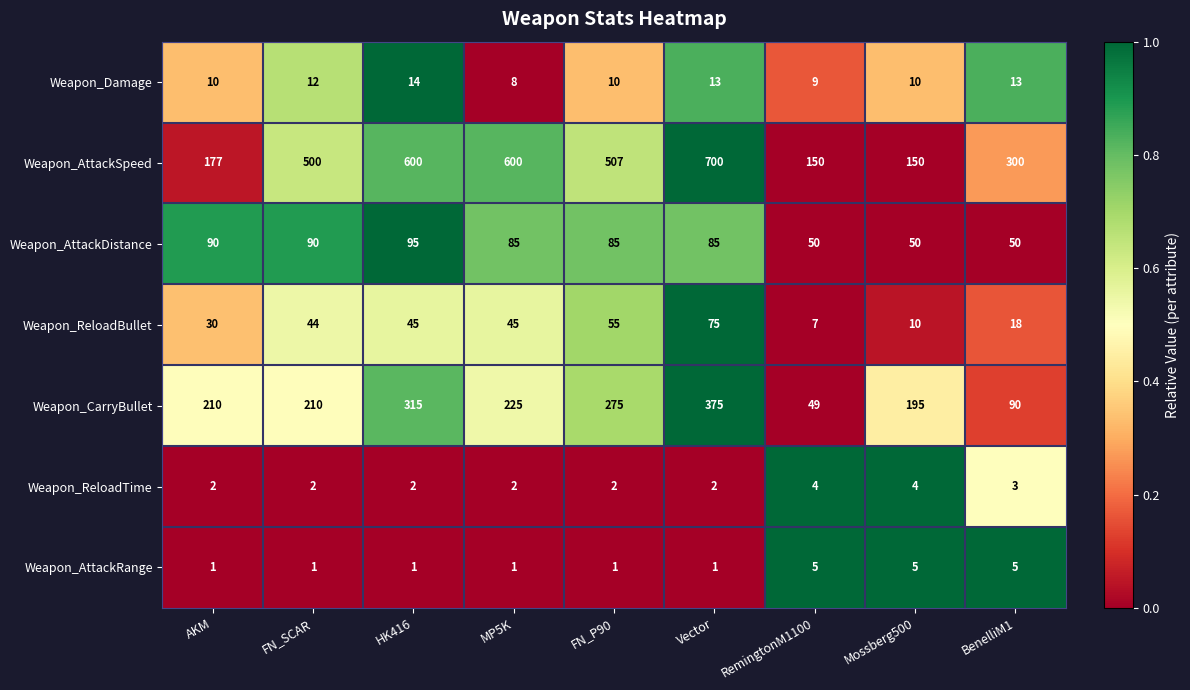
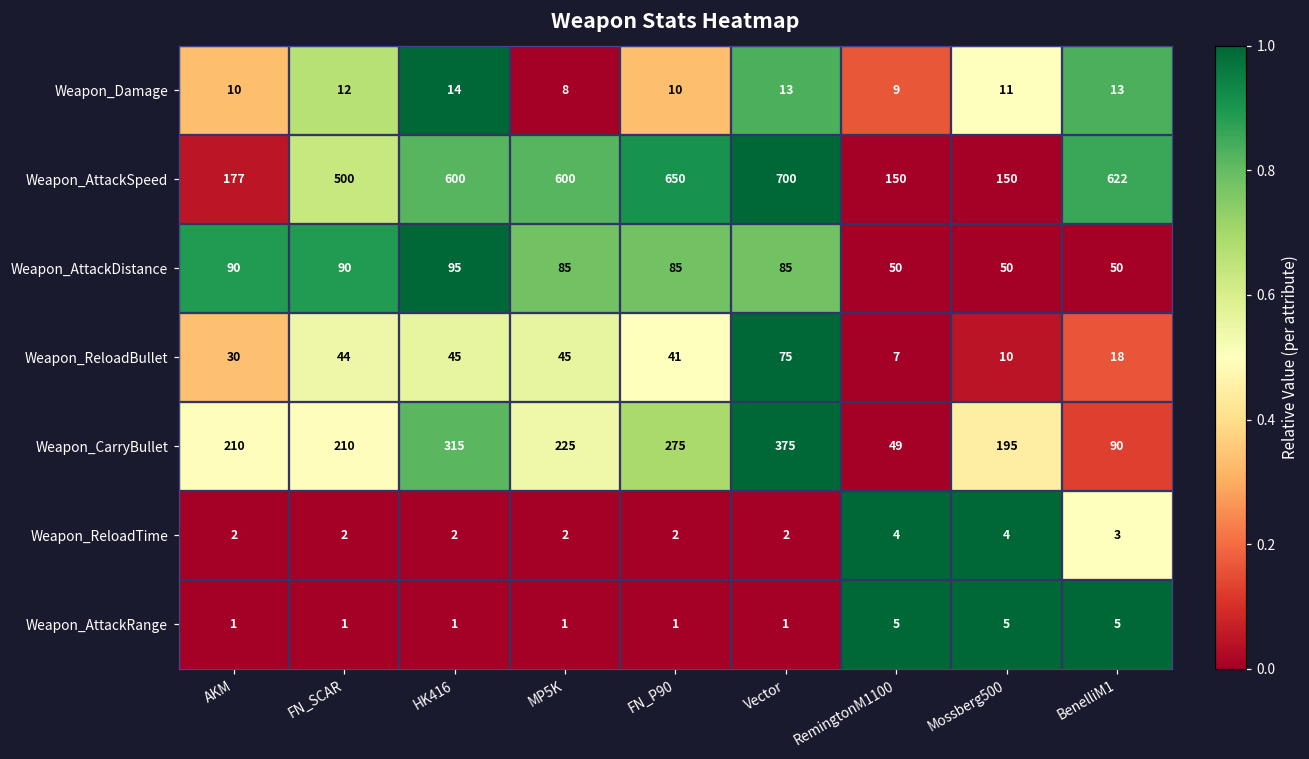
  {
    "Weapon_Damage": {
      "AKM": 10,
      "FN_SCAR": 12,
      "HK416": 14,
      "MP5K": 8,
      "FN_P90": 10,
      "Vector": 13,
      "RemingtonM1100": 9,
-     "Mossberg500": 10,
+     "Mossberg500": 11,
      "BenelliM1": 13
    },
    "Weapon_AttackSpeed": {
      "AKM": 177,
      "FN_SCAR": 500,
      "HK416": 600,
      "MP5K": 600,
-     "FN_P90": 507,
+     "FN_P90": 650,
      "Vector": 700,
      "RemingtonM1100": 150,
      "Mossberg500": 150,
-     "BenelliM1": 300
+     "BenelliM1": 622
    },
    "Weapon_AttackDistance": {
      "AKM": 90,
      "FN_SCAR": 90,
      "HK416": 95,
      "MP5K": 85,
      "FN_P90": 85,
      "Vector": 85,
      "RemingtonM1100": 50,
      "Mossberg500": 50,
      "BenelliM1": 50
    },
    "Weapon_ReloadBullet": {
      "AKM": 30,
      "FN_SCAR": 44,
      "HK416": 45,
      "MP5K": 45,
-     "FN_P90": 55,
+     "FN_P90": 41,
      "Vector": 75,
      "RemingtonM1100": 7,
      "Mossberg500": 10,
      "BenelliM1": 18
    },
    "Weapon_CarryBullet": {
      "AKM": 210,
      "FN_SCAR": 210,
      "HK416": 315,
      "MP5K": 225,
      "FN_P90": 275,
      "Vector": 375,
      "RemingtonM1100": 49,
      "Mossberg500": 195,
      "BenelliM1": 90
    },
    "Weapon_ReloadTime": {
      "AKM": 2,
      "FN_SCAR": 2,
      "HK416": 2,
      "MP5K": 2,
      "FN_P90": 2,
      "Vector": 2,
      "RemingtonM1100": 4,
      "Mossberg500": 4,
      "BenelliM1": 3
    },
    "Weapon_AttackRange": {
      "AKM": 1,
      "FN_SCAR": 1,
      "HK416": 1,
      "MP5K": 1,
      "FN_P90": 1,
      "Vector": 1,
      "RemingtonM1100": 5,
      "Mossberg500": 5,
      "BenelliM1": 5
    }
  }
